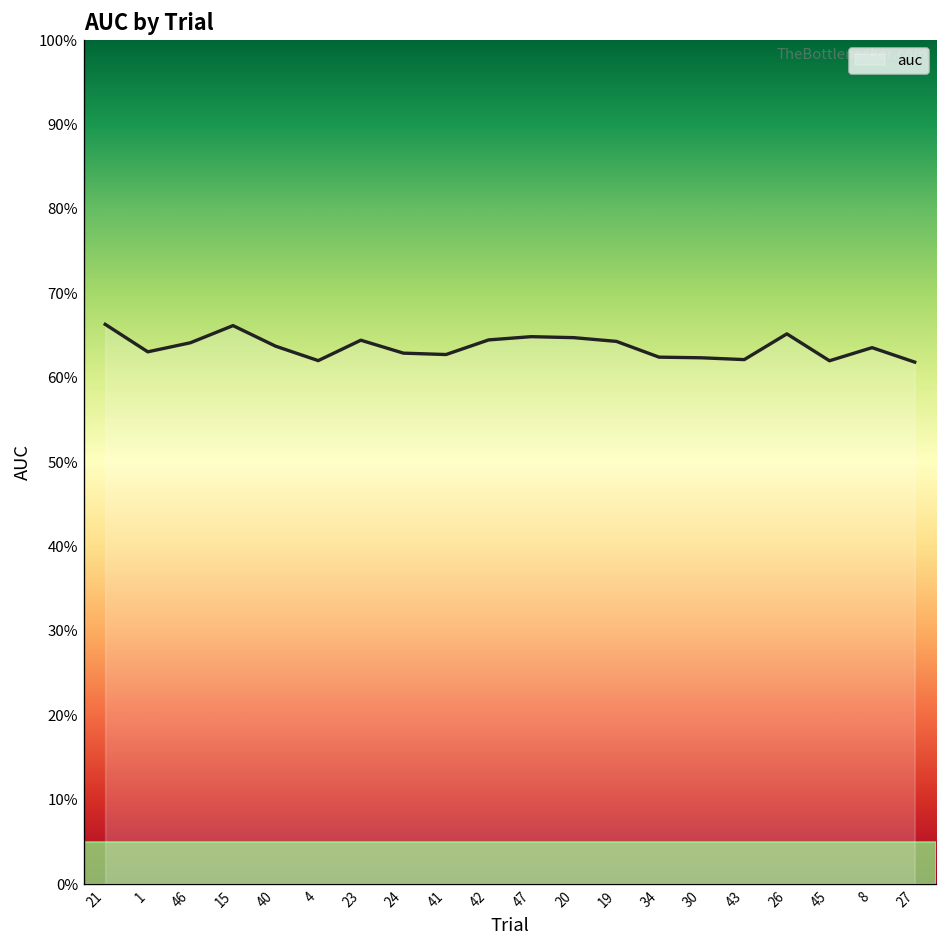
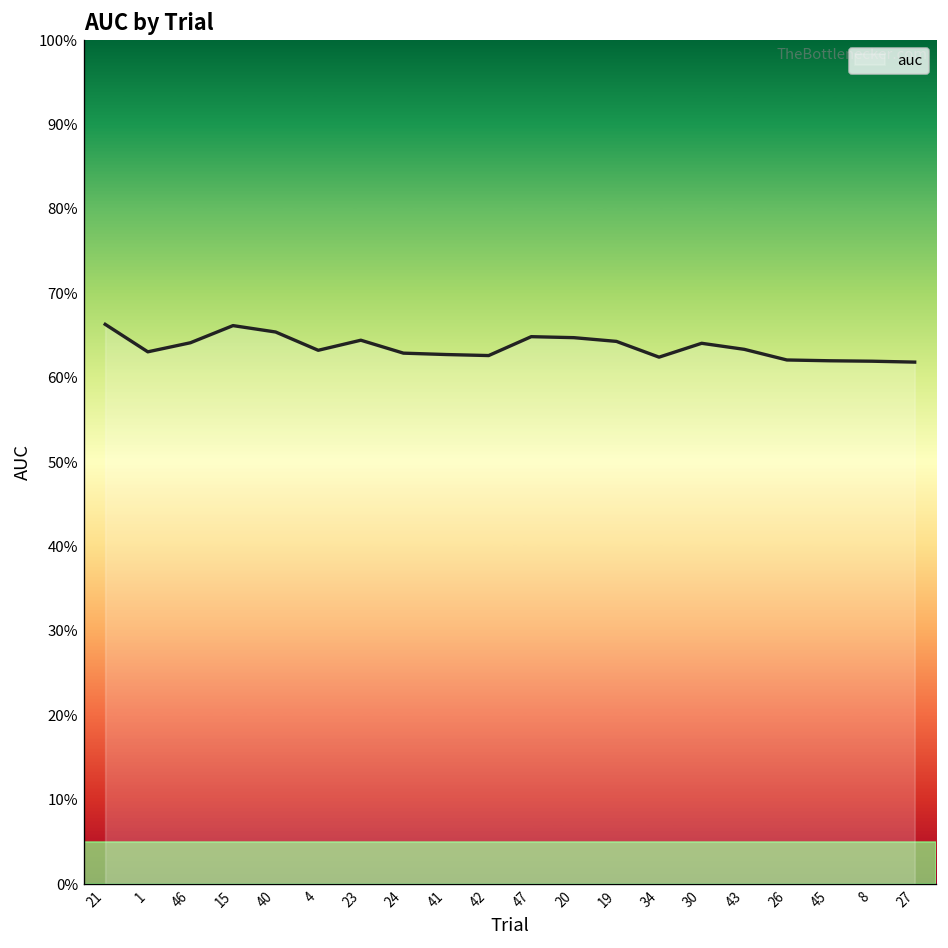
  {
    "21": "66%",
    "1": "63%",
    "46": "64%",
    "15": "66%",
-   "40": "64%",
-   "4": "62%",
+   "40": "65%",
+   "4": "63%",
    "23": "64%",
    "24": "63%",
    "41": "63%",
-   "42": "64%",
+   "42": "63%",
    "47": "65%",
    "20": "65%",
    "19": "64%",
    "34": "62%",
-   "30": "62%",
-   "43": "62%",
-   "26": "65%",
+   "30": "64%",
+   "43": "63%",
+   "26": "62%",
    "45": "62%",
-   "8": "64%",
+   "8": "62%",
    "27": "62%"
  }
